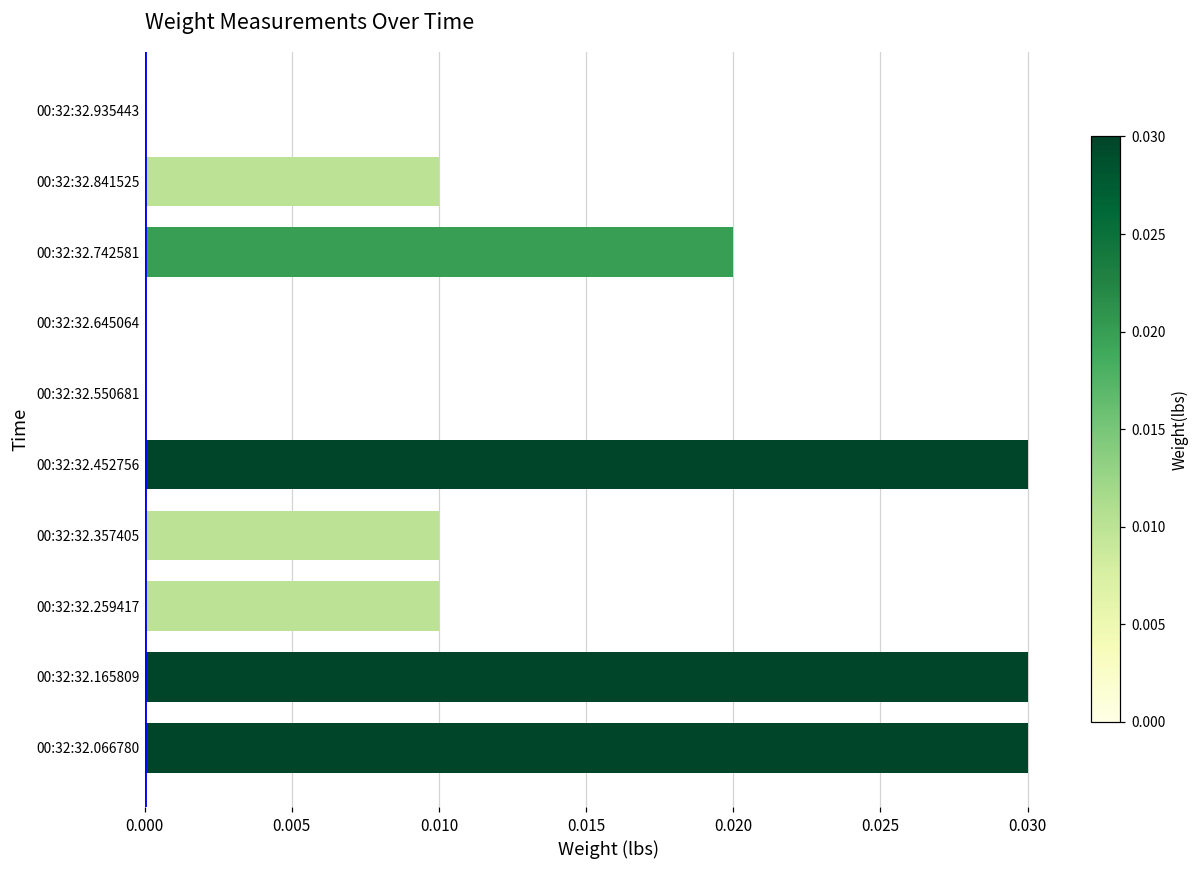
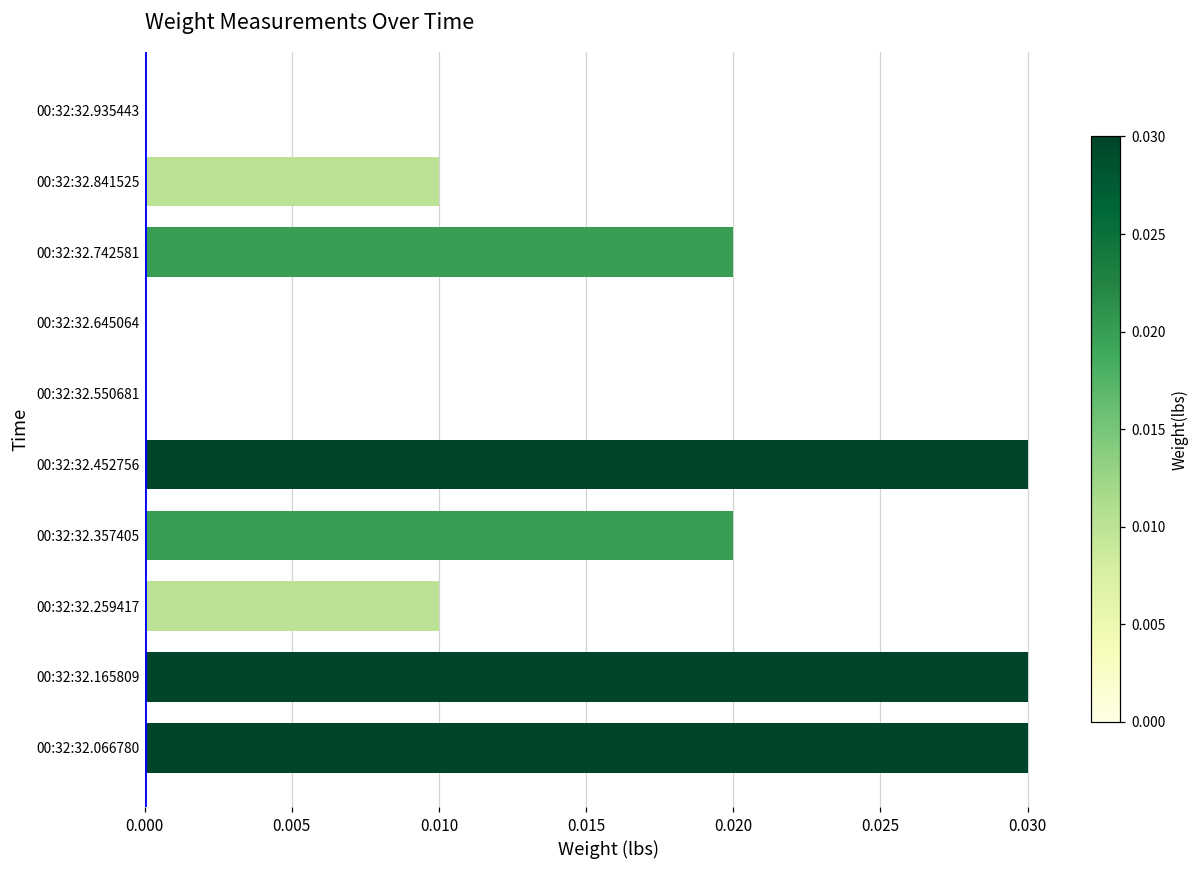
  {
    "00:32:32.935443": 0.00,
    "00:32:32.841525": 0.01,
    "00:32:32.742581": 0.02,
    "00:32:32.645064": 0.00,
    "00:32:32.550681": 0.00,
    "00:32:32.452756": 0.03,
-   "00:32:32.357405": 0.01,
+   "00:32:32.357405": 0.02,
    "00:32:32.259417": 0.01,
    "00:32:32.165809": 0.03,
    "00:32:32.066780": 0.03
  }
